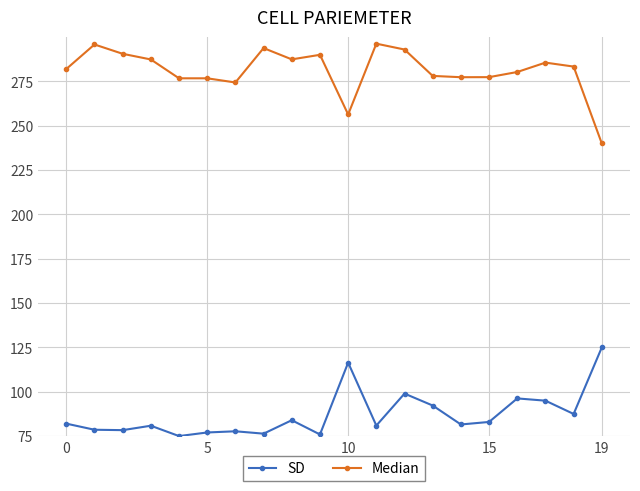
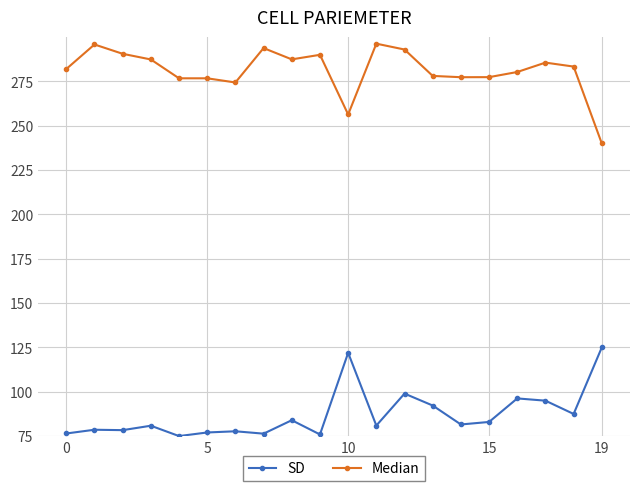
  {
    "SD": {
-     "0": 82,
+     "0": 76,
      "5": 77,
-     "10": 116,
+     "10": 122,
      "15": 83,
      "19": 125
    },
    "Median": {
      "0": 282,
      "5": 277,
      "10": 256,
      "15": 277,
      "19": 240
    }
  }
